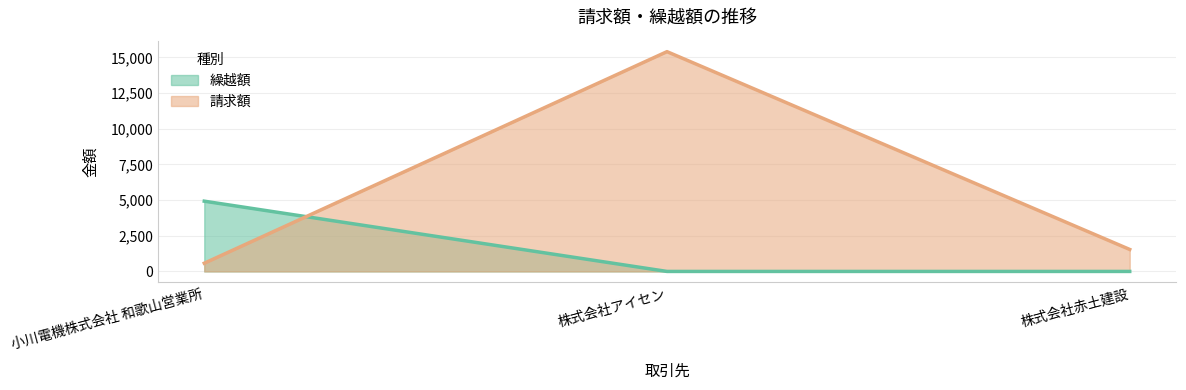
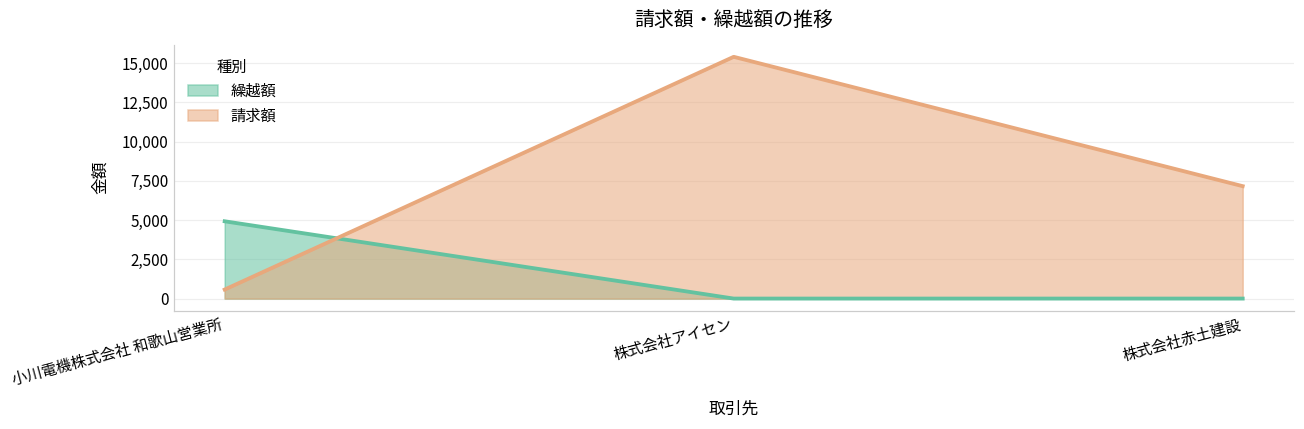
  {
    "繰越額": {
      "小川電機株式会社 和歌山営業所": "4,900",
      "株式会社アイセン": "0",
      "株式会社赤土建設": "0"
    },
    "請求額": {
      "小川電機株式会社 和歌山営業所": "600",
      "株式会社アイセン": "15,400",
-     "株式会社赤土建設": "1,500"
+     "株式会社赤土建設": "7,200"
    }
  }
